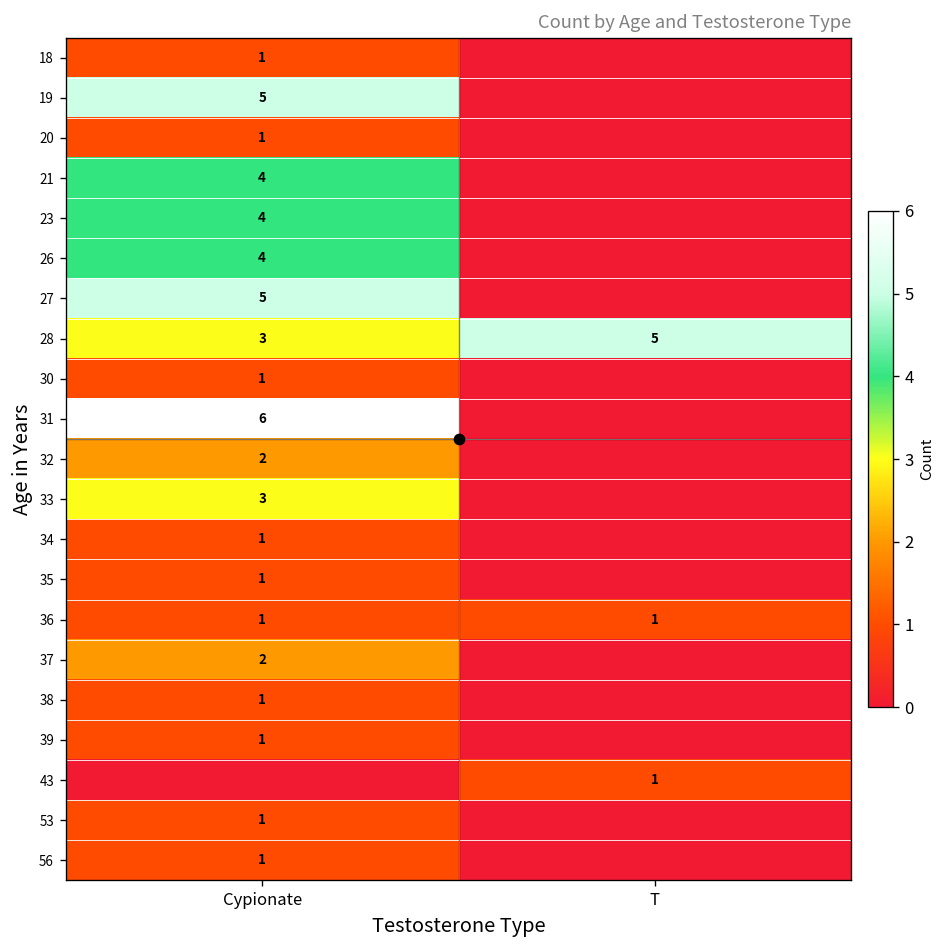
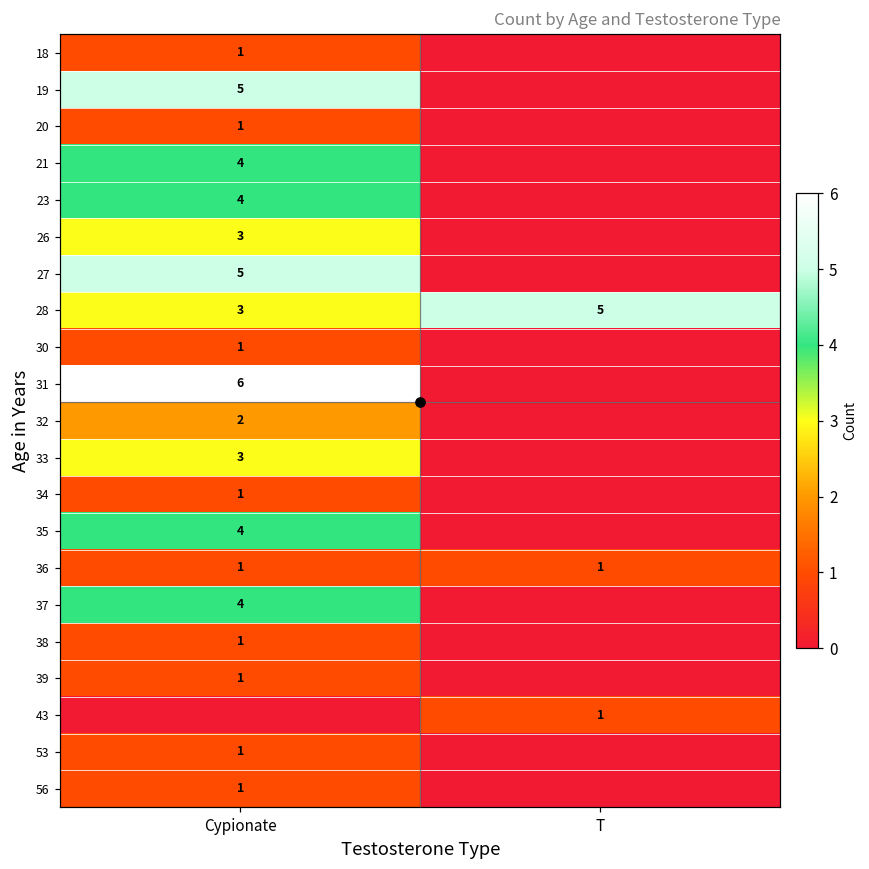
  {
    "18": {
      "Cypionate": 1
    },
    "19": {
      "Cypionate": 5
    },
    "20": {
      "Cypionate": 1
    },
    "21": {
      "Cypionate": 4
    },
    "23": {
      "Cypionate": 4
    },
    "26": {
-     "Cypionate": 4
+     "Cypionate": 3
    },
    "27": {
      "Cypionate": 5
    },
    "28": {
      "Cypionate": 3,
      "T": 5
    },
    "30": {
      "Cypionate": 1
    },
    "31": {
      "Cypionate": 6
    },
    "32": {
      "Cypionate": 2
    },
    "33": {
      "Cypionate": 3
    },
    "34": {
      "Cypionate": 1
    },
    "35": {
-     "Cypionate": 1
+     "Cypionate": 4
    },
    "36": {
      "Cypionate": 1,
      "T": 1
    },
    "37": {
-     "Cypionate": 2
+     "Cypionate": 4
    },
    "38": {
      "Cypionate": 1
    },
    "39": {
      "Cypionate": 1
    },
    "43": {
      "T": 1
    },
    "53": {
      "Cypionate": 1
    },
    "56": {
      "Cypionate": 1
    }
  }
